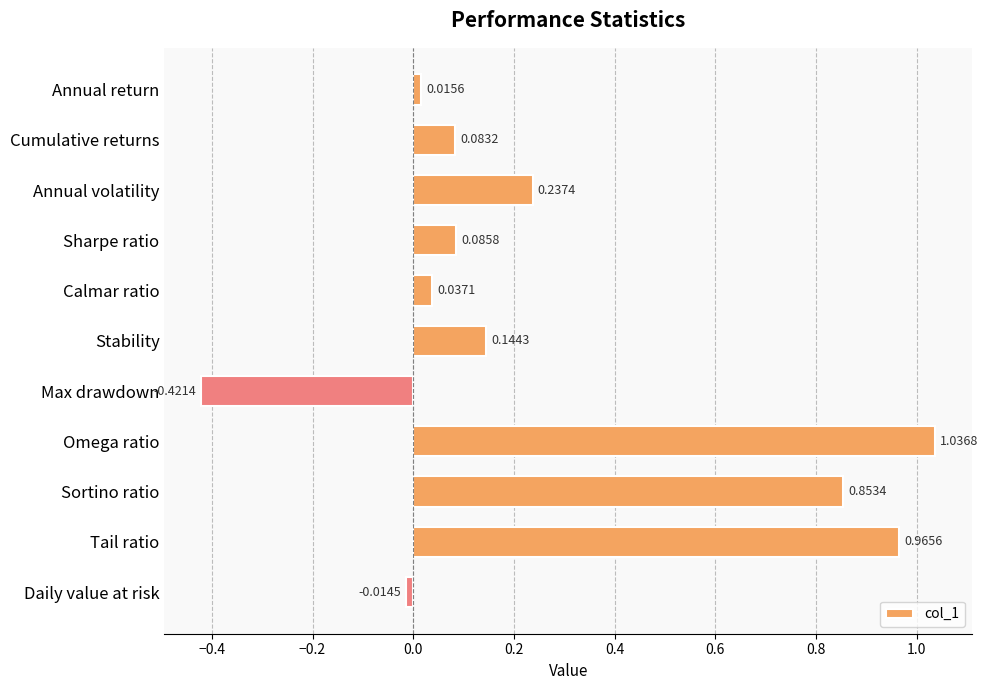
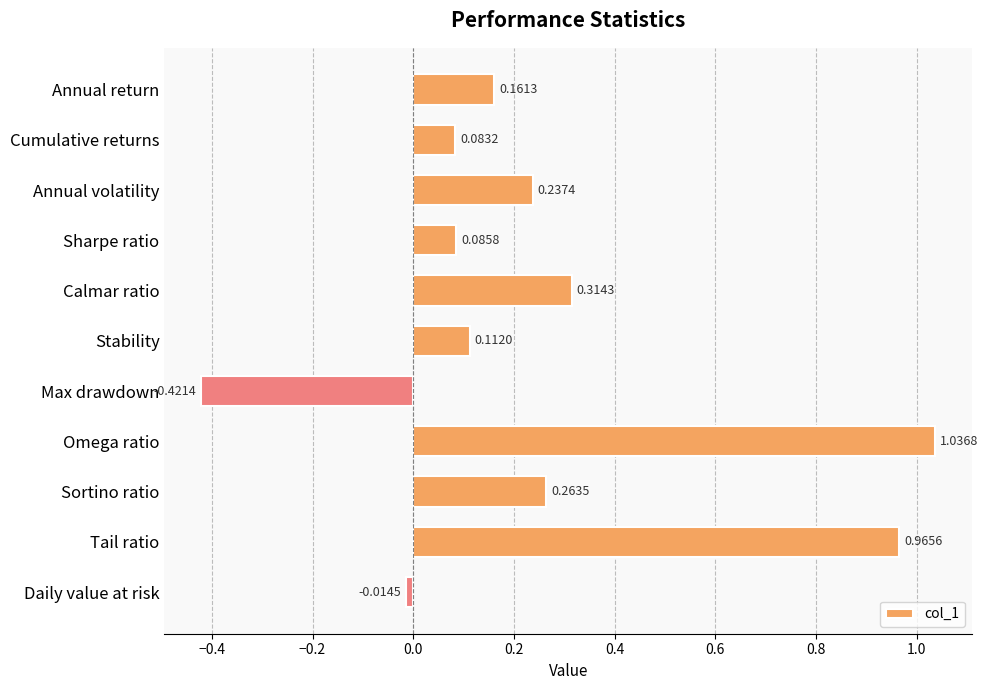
  {
-   "Annual return": 0.0156,
+   "Annual return": 0.1613,
    "Cumulative returns": 0.0832,
    "Annual volatility": 0.2374,
    "Sharpe ratio": 0.0858,
-   "Calmar ratio": 0.0371,
-   "Stability": 0.1443,
+   "Calmar ratio": 0.3143,
+   "Stability": 0.1120,
    "Max drawdown": -0.4214,
    "Omega ratio": 1.0368,
-   "Sortino ratio": 0.8534,
+   "Sortino ratio": 0.2635,
    "Tail ratio": 0.9656,
    "Daily value at risk": -0.0145
  }
